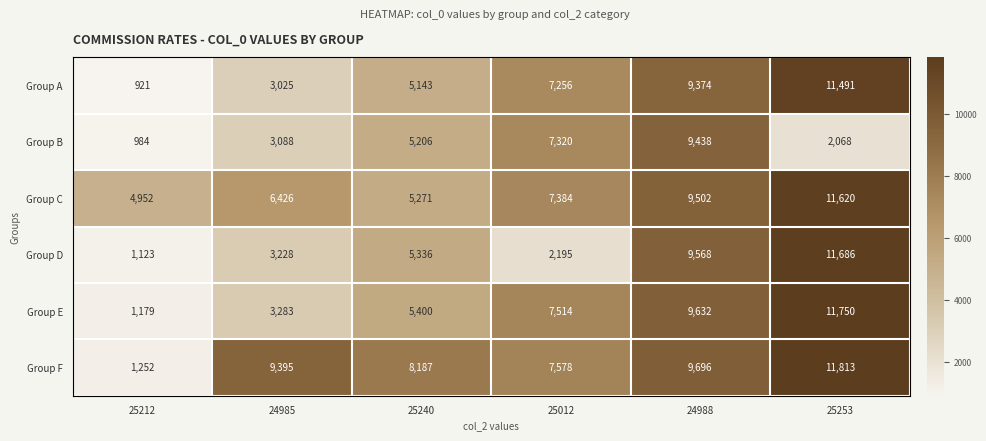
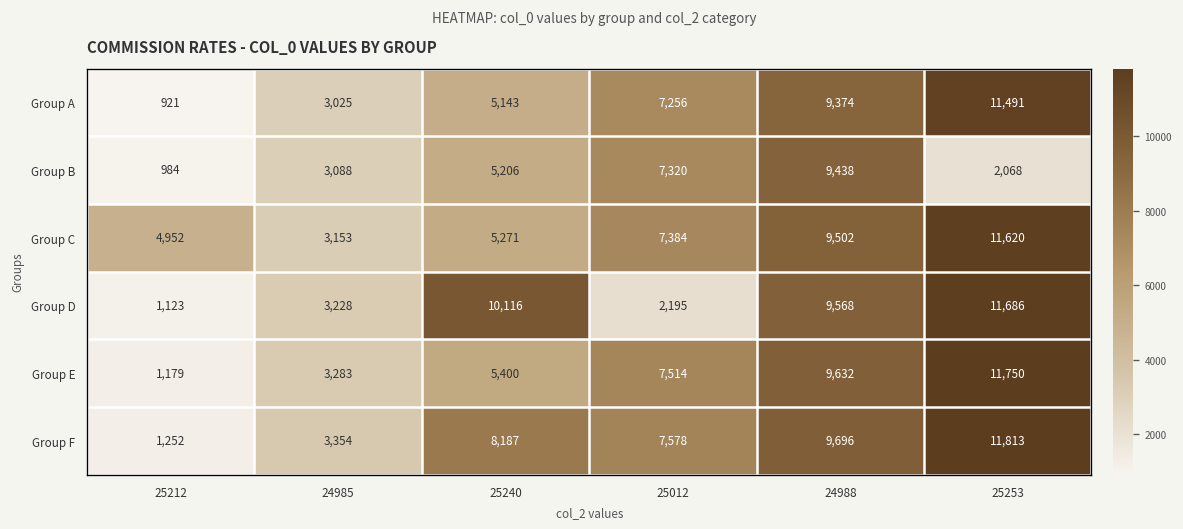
  {
    "Group A": {
      "25212": "921",
      "24985": "3,025",
      "25240": "5,143",
      "25012": "7,256",
      "24988": "9,374",
      "25253": "11,491"
    },
    "Group B": {
      "25212": "984",
      "24985": "3,088",
      "25240": "5,206",
      "25012": "7,320",
      "24988": "9,438",
      "25253": "2,068"
    },
    "Group C": {
      "25212": "4,952",
-     "24985": "6,426",
+     "24985": "3,153",
      "25240": "5,271",
      "25012": "7,384",
      "24988": "9,502",
      "25253": "11,620"
    },
    "Group D": {
      "25212": "1,123",
      "24985": "3,228",
-     "25240": "5,336",
+     "25240": "10,116",
      "25012": "2,195",
      "24988": "9,568",
      "25253": "11,686"
    },
    "Group E": {
      "25212": "1,179",
      "24985": "3,283",
      "25240": "5,400",
      "25012": "7,514",
      "24988": "9,632",
      "25253": "11,750"
    },
    "Group F": {
      "25212": "1,252",
-     "24985": "9,395",
+     "24985": "3,354",
      "25240": "8,187",
      "25012": "7,578",
      "24988": "9,696",
      "25253": "11,813"
    }
  }
